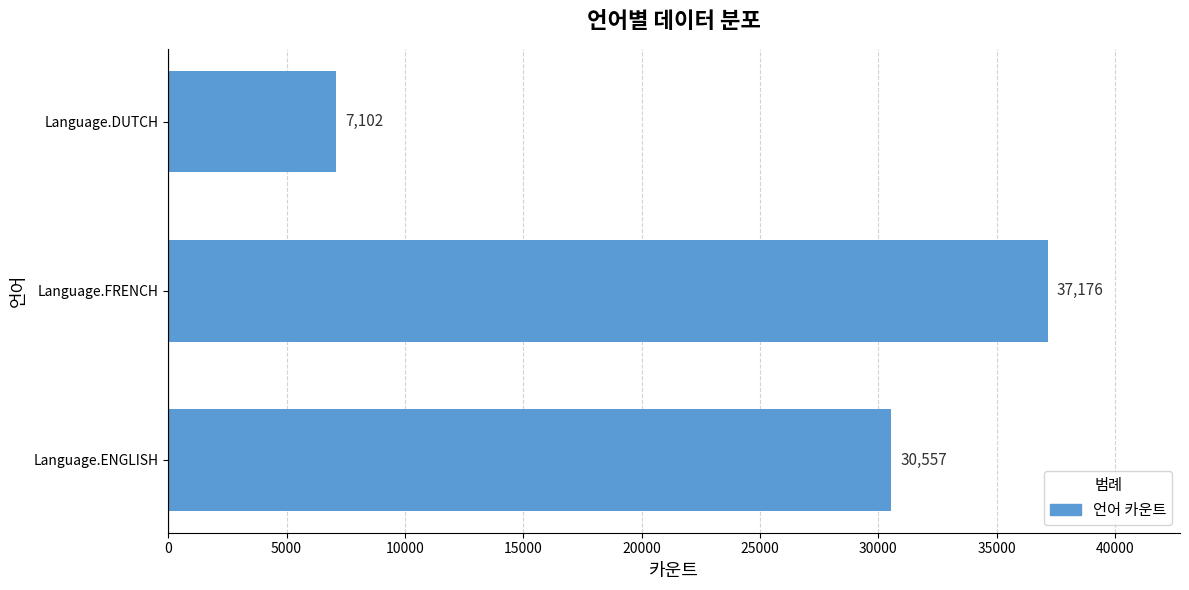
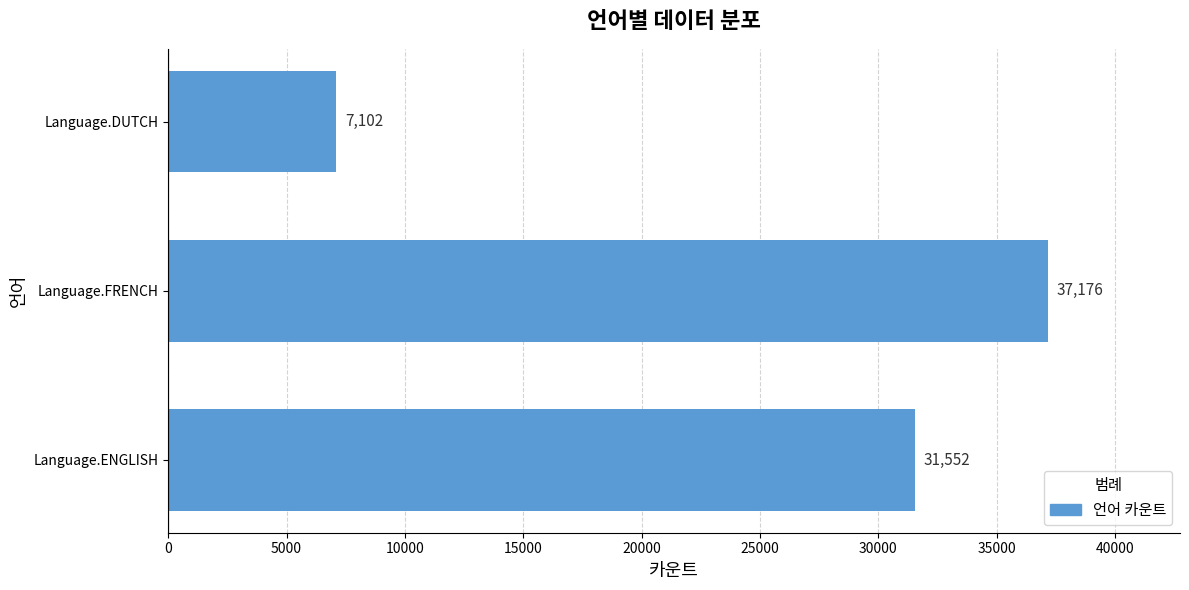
  {
    "Language.DUTCH": "7,102",
    "Language.FRENCH": "37,176",
-   "Language.ENGLISH": "30,557"
+   "Language.ENGLISH": "31,552"
  }
